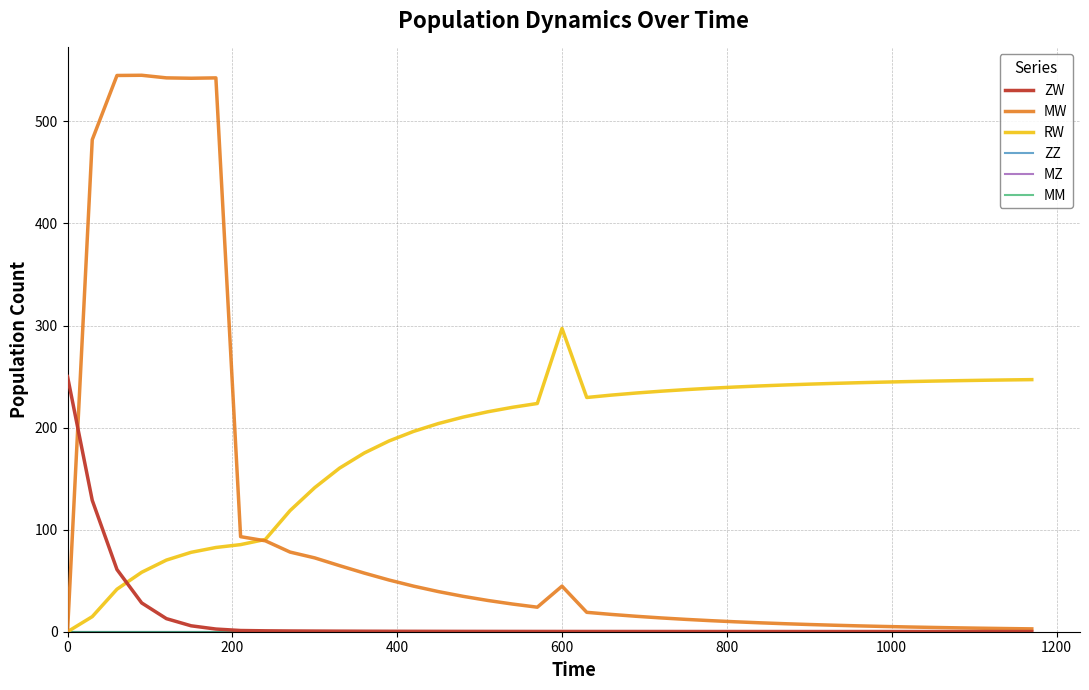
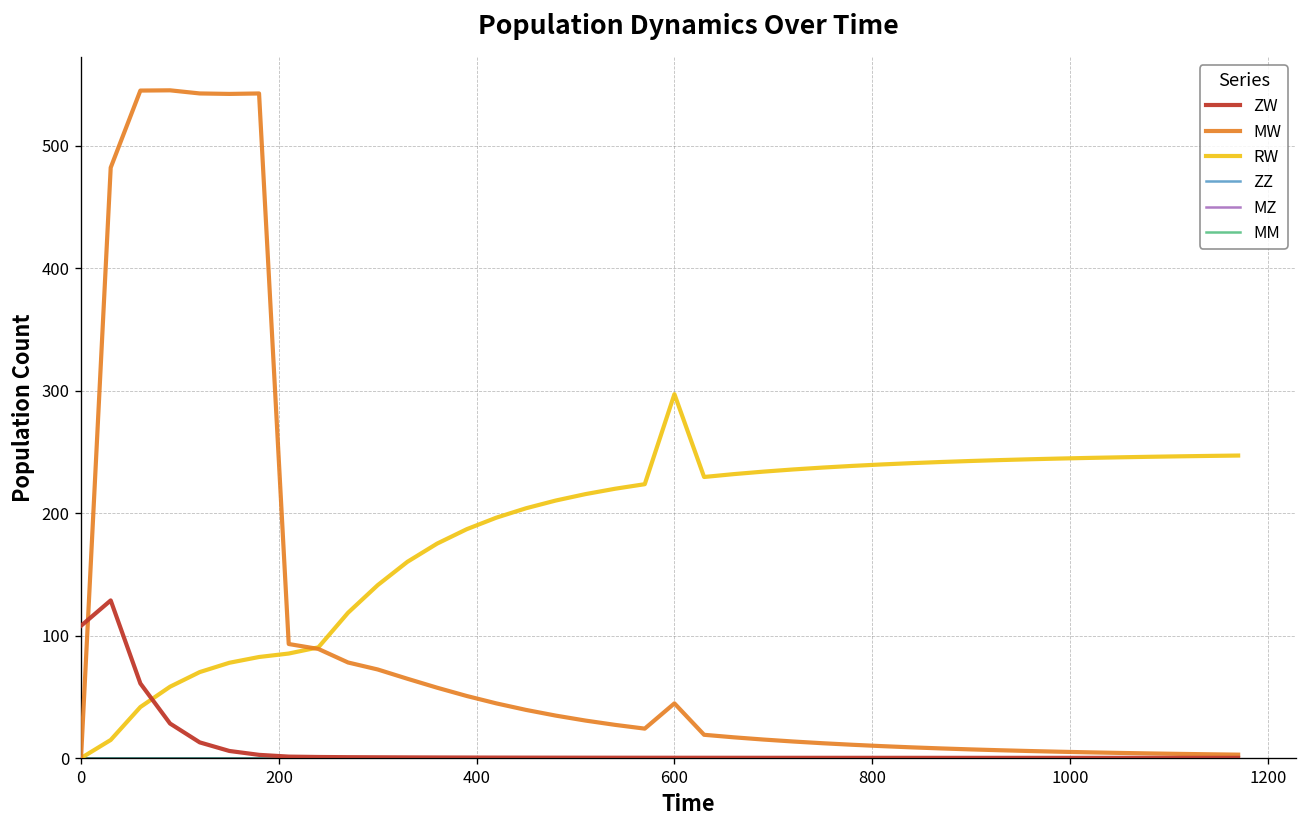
  {
    "ZW": {
-     "0": 250
+     "0": 108
    },
    "MW": {
      "600": 45
    },
    "RW": {
      "600": 297
    }
  }
